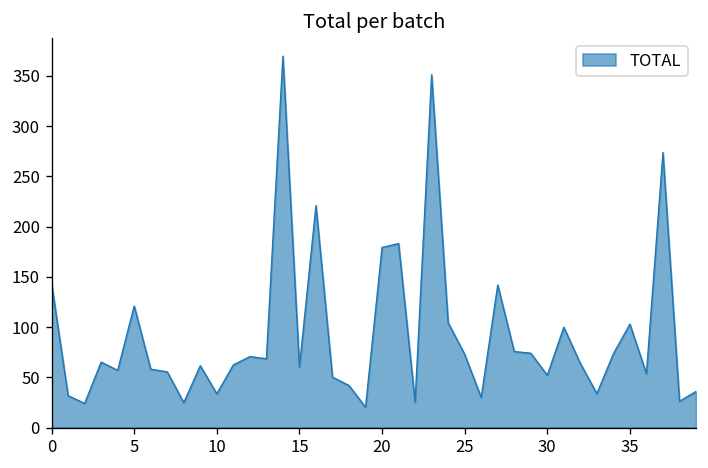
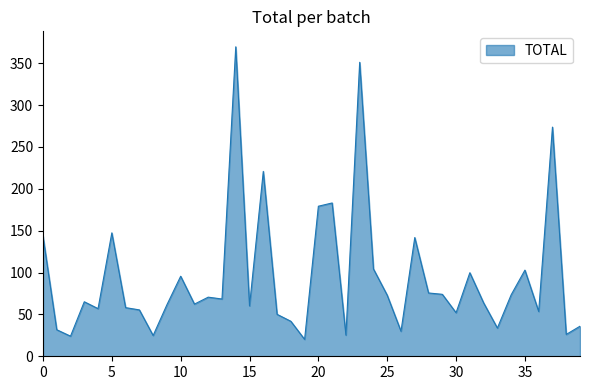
  {
    "0": 140,
-   "5": 120,
-   "10": 30,
+   "5": 150,
+   "10": 100,
    "15": 60,
    "20": 180,
    "25": 70,
    "30": 50,
    "35": 100
  }
